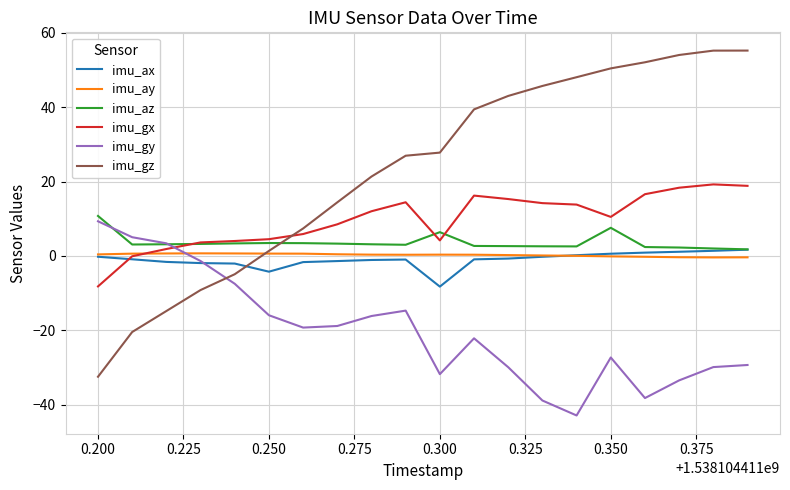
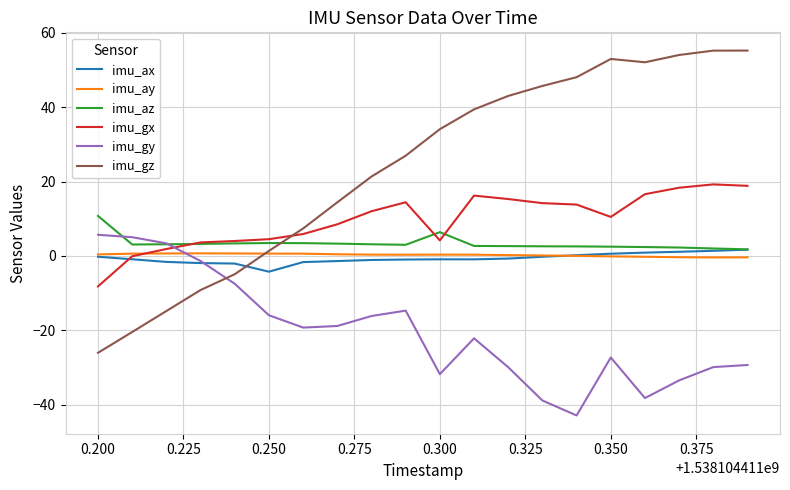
  {
    "imu_ax": {
      "0.250": -4,
-     "0.300": -8,
+     "0.300": -1,
      "0.350": 1
    },
    "imu_ay": {
      "0.250": 1,
      "0.300": 0,
      "0.350": 0
    },
    "imu_az": {
      "0.200": 11,
      "0.250": 3,
      "0.300": 6,
-     "0.350": 8
+     "0.350": 2
    },
    "imu_gx": {
      "0.200": -8,
      "0.250": 5,
      "0.300": 4,
      "0.350": 10
    },
    "imu_gy": {
-     "0.200": 9,
+     "0.200": 6,
      "0.250": -16,
      "0.300": -32,
      "0.350": -27
    },
    "imu_gz": {
-     "0.200": -33,
+     "0.200": -26,
      "0.250": 1,
-     "0.300": 28,
-     "0.350": 50
+     "0.300": 34,
+     "0.350": 53
    }
  }
